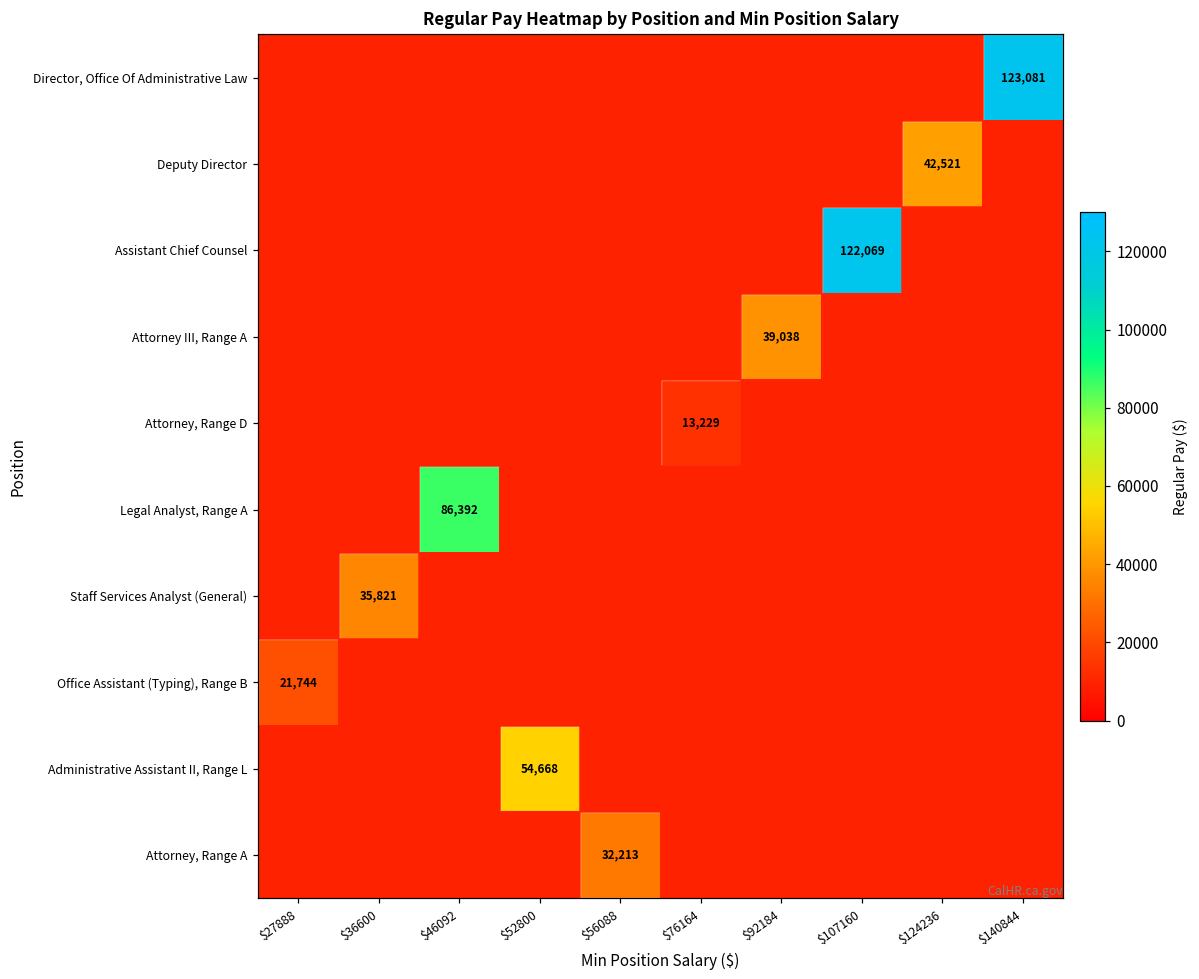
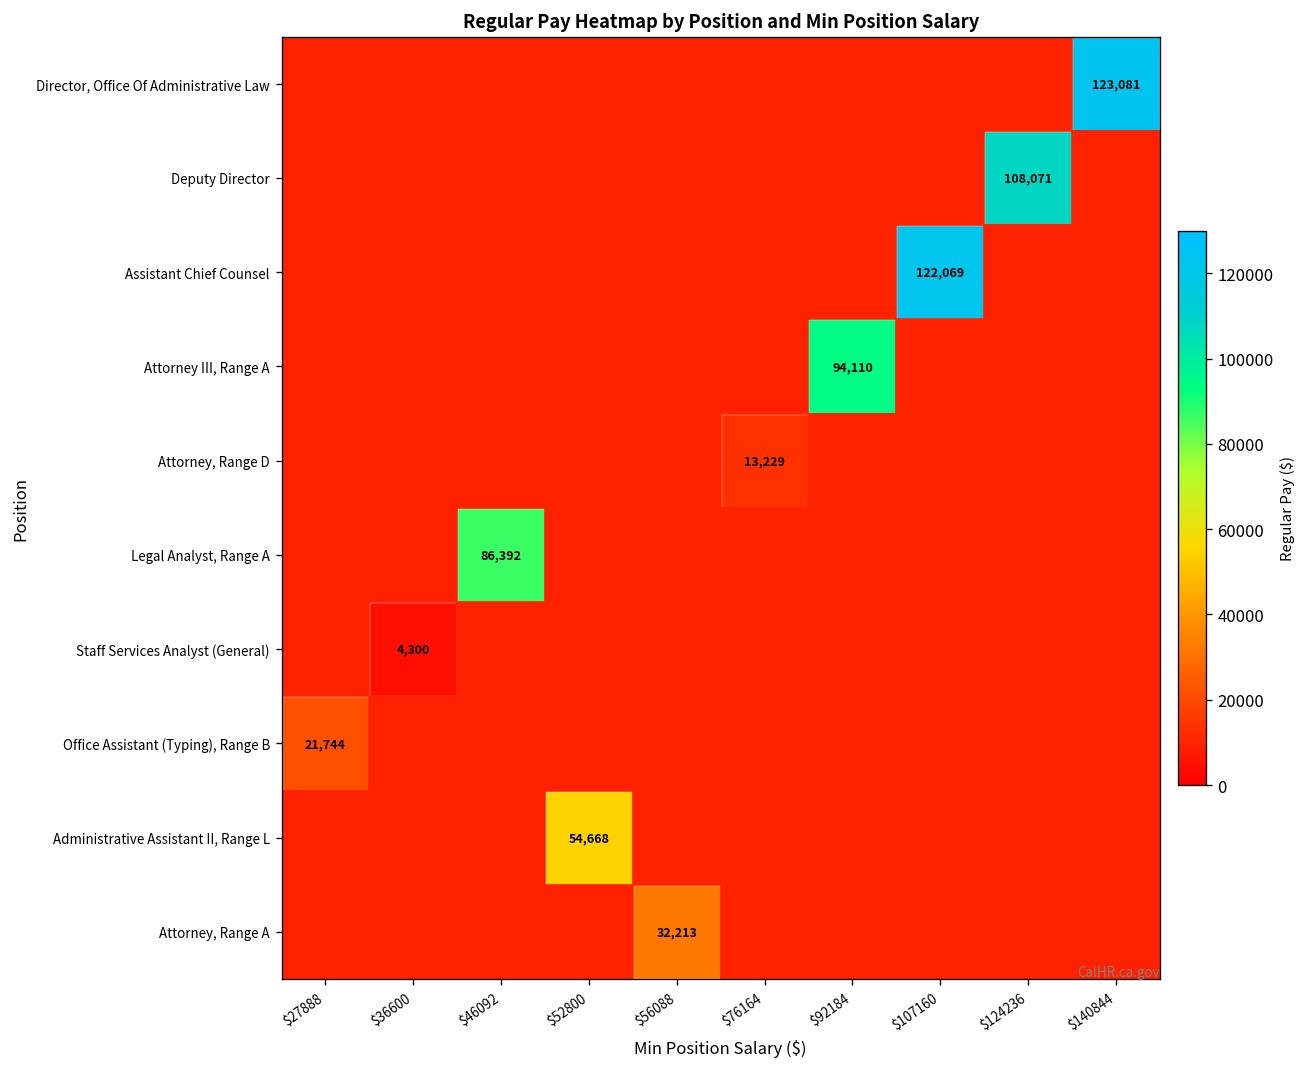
  {
    "Director, Office Of Administrative Law": {
      "$140844": "123,081"
    },
    "Deputy Director": {
-     "$124236": "42,521"
+     "$124236": "108,071"
    },
    "Assistant Chief Counsel": {
      "$107160": "122,069"
    },
    "Attorney III, Range A": {
-     "$92184": "39,038"
+     "$92184": "94,110"
    },
    "Attorney, Range D": {
      "$76164": "13,229"
    },
    "Legal Analyst, Range A": {
      "$46092": "86,392"
    },
    "Staff Services Analyst (General)": {
-     "$36600": "35,821"
+     "$36600": "4,300"
    },
    "Office Assistant (Typing), Range B": {
      "$27888": "21,744"
    },
    "Administrative Assistant II, Range L": {
      "$52800": "54,668"
    },
    "Attorney, Range A": {
      "$56088": "32,213"
    }
  }
